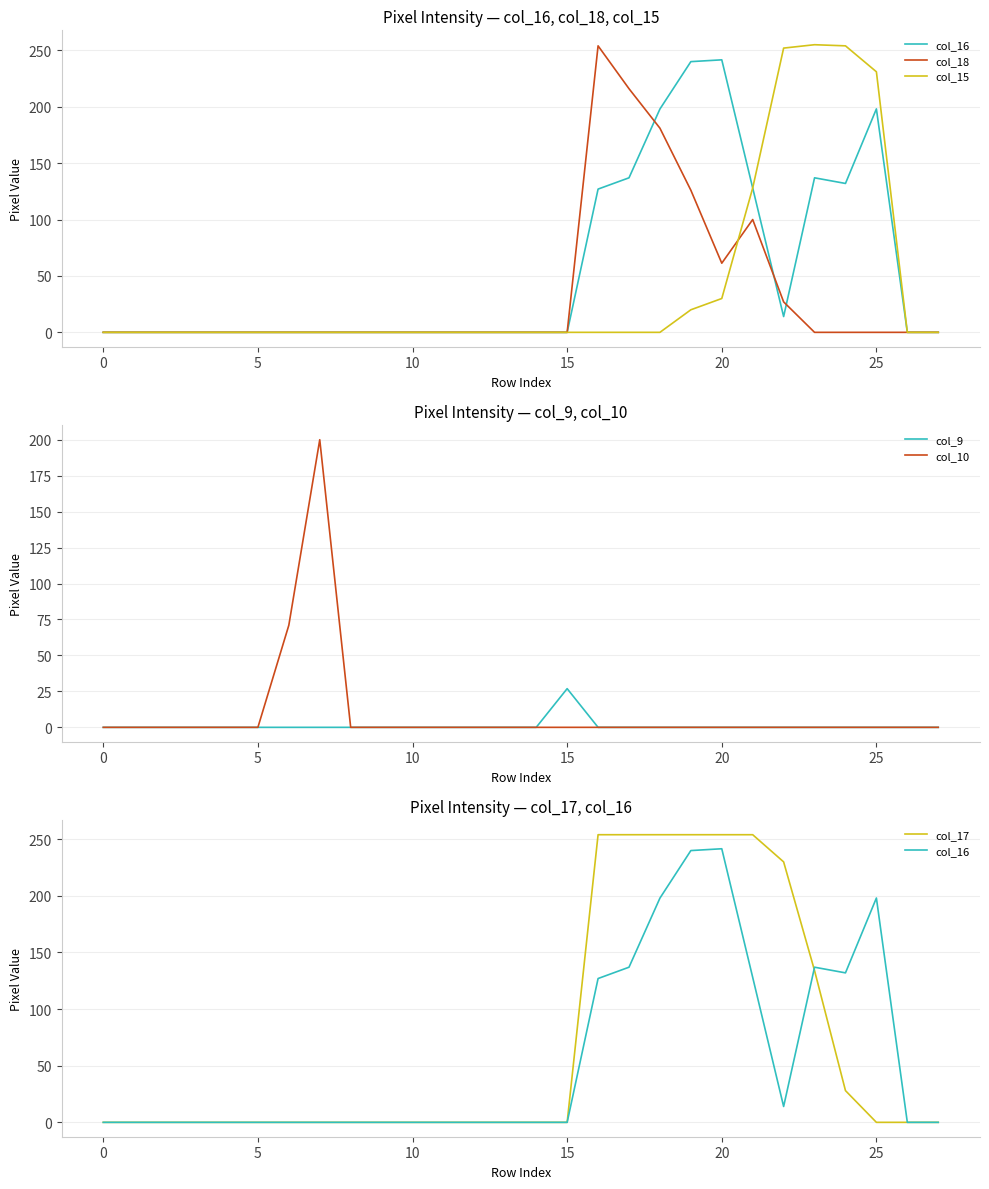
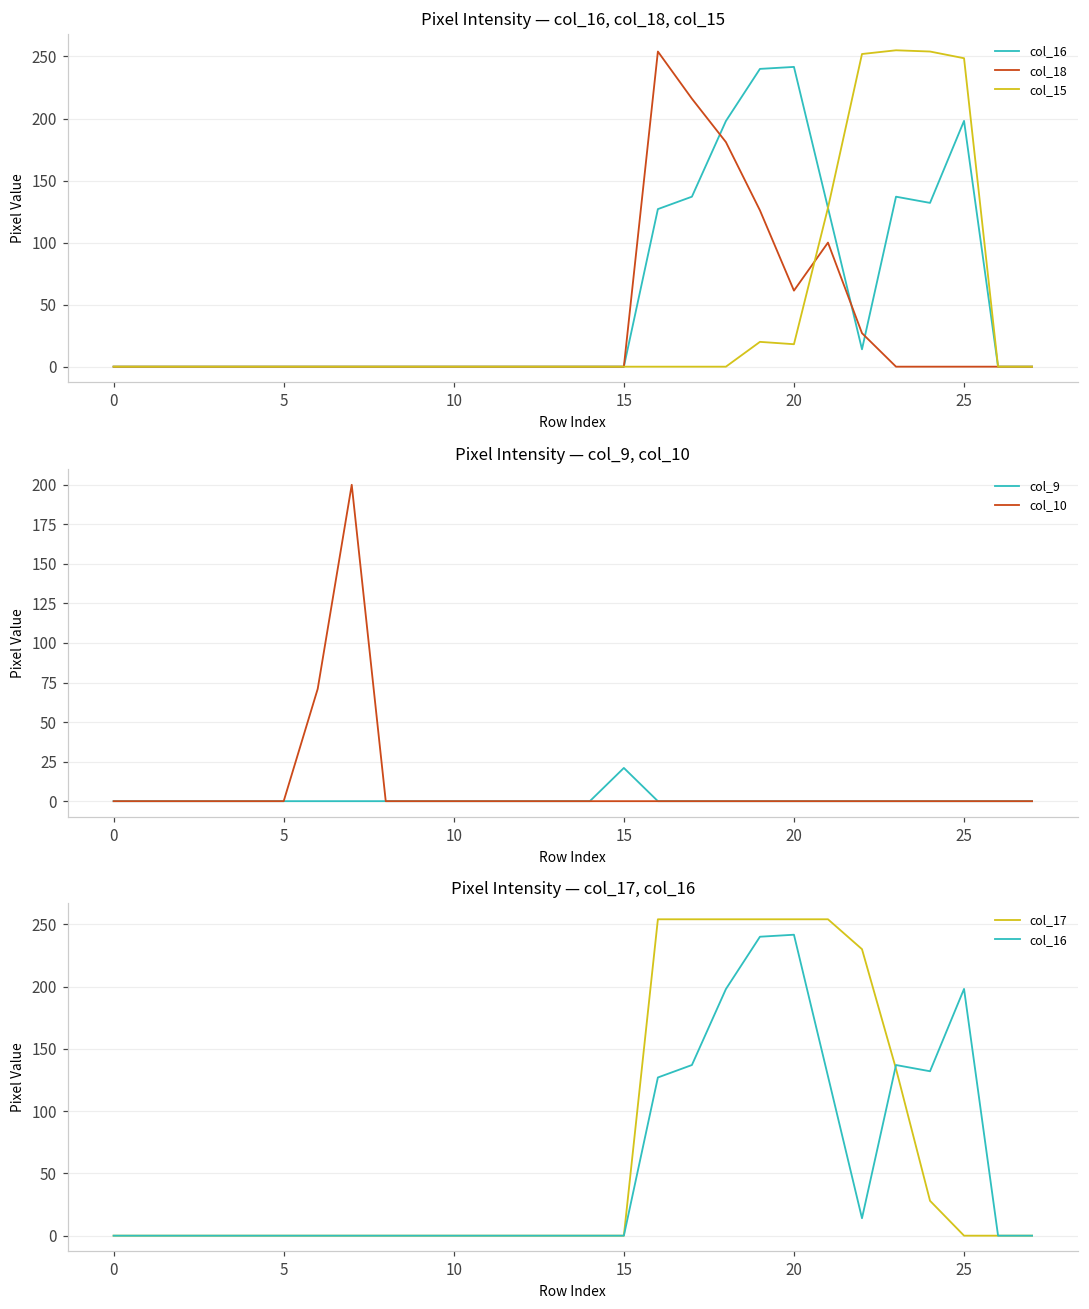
  {
    "Pixel Intensity — col_16, col_18, col_15": {
      "col_16": {
        "20": 242,
        "25": 198
      },
      "col_18": {
        "20": 61,
        "25": 0
      },
      "col_15": {
-       "20": 30,
-       "25": 231
+       "20": 18,
+       "25": 249
      }
    },
    "Pixel Intensity — col_9, col_10": {
      "col_9": {
-       "15": 27
+       "15": 21
      },
      "col_10": {
        "15": 0
      }
    },
    "Pixel Intensity — col_17, col_16": {
      "col_17": {
        "20": 254,
        "25": 0
      },
      "col_16": {
        "20": 242,
        "25": 198
      }
    }
  }
